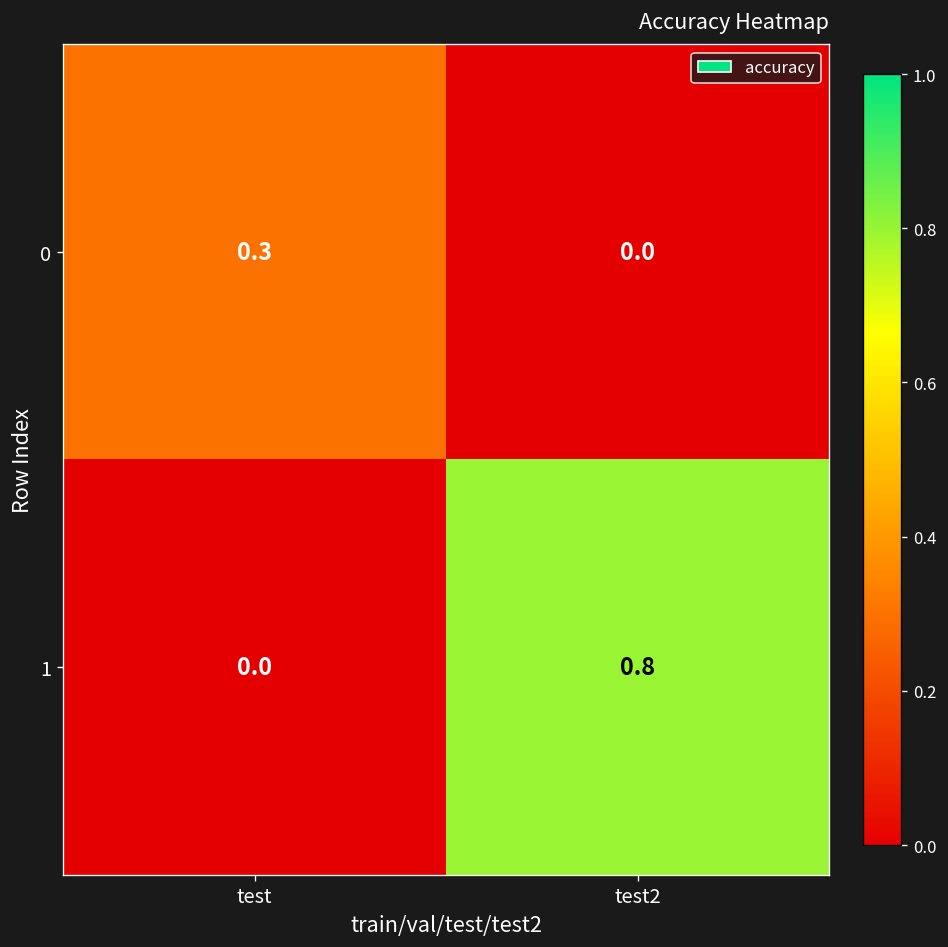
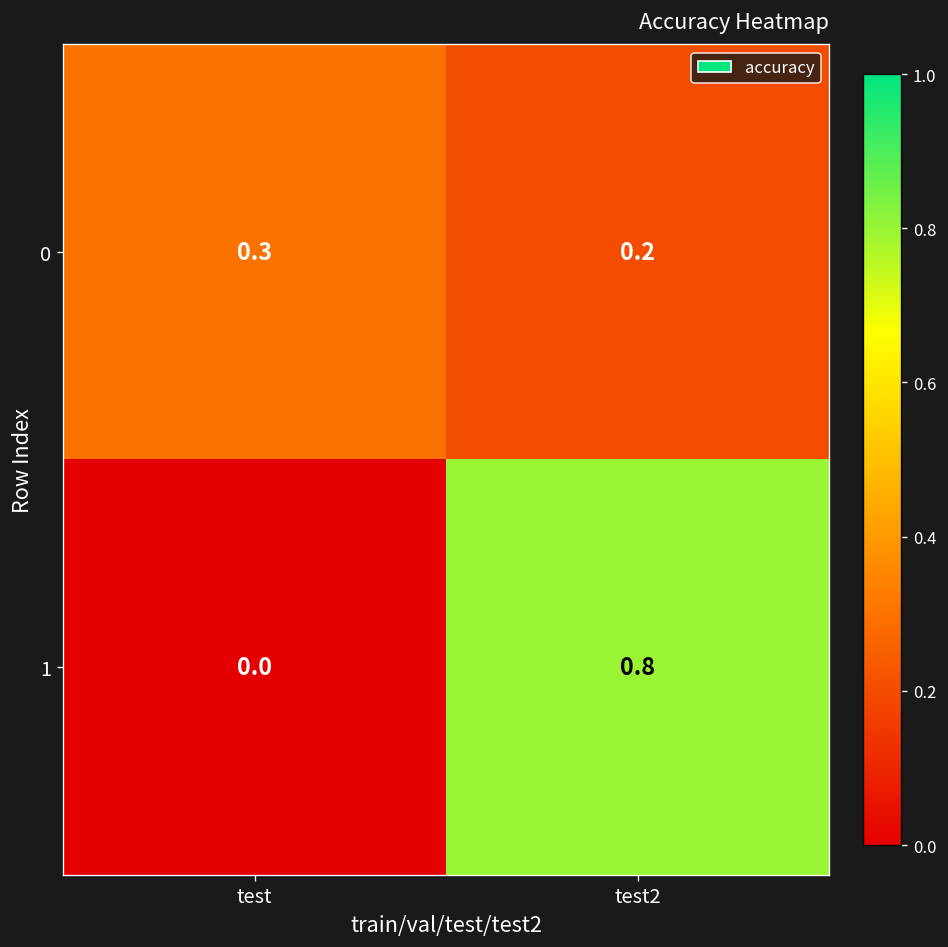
  {
    "0": {
      "test": 0.3,
-     "test2": 0.0
+     "test2": 0.2
    },
    "1": {
      "test": 0.0,
      "test2": 0.8
    }
  }
